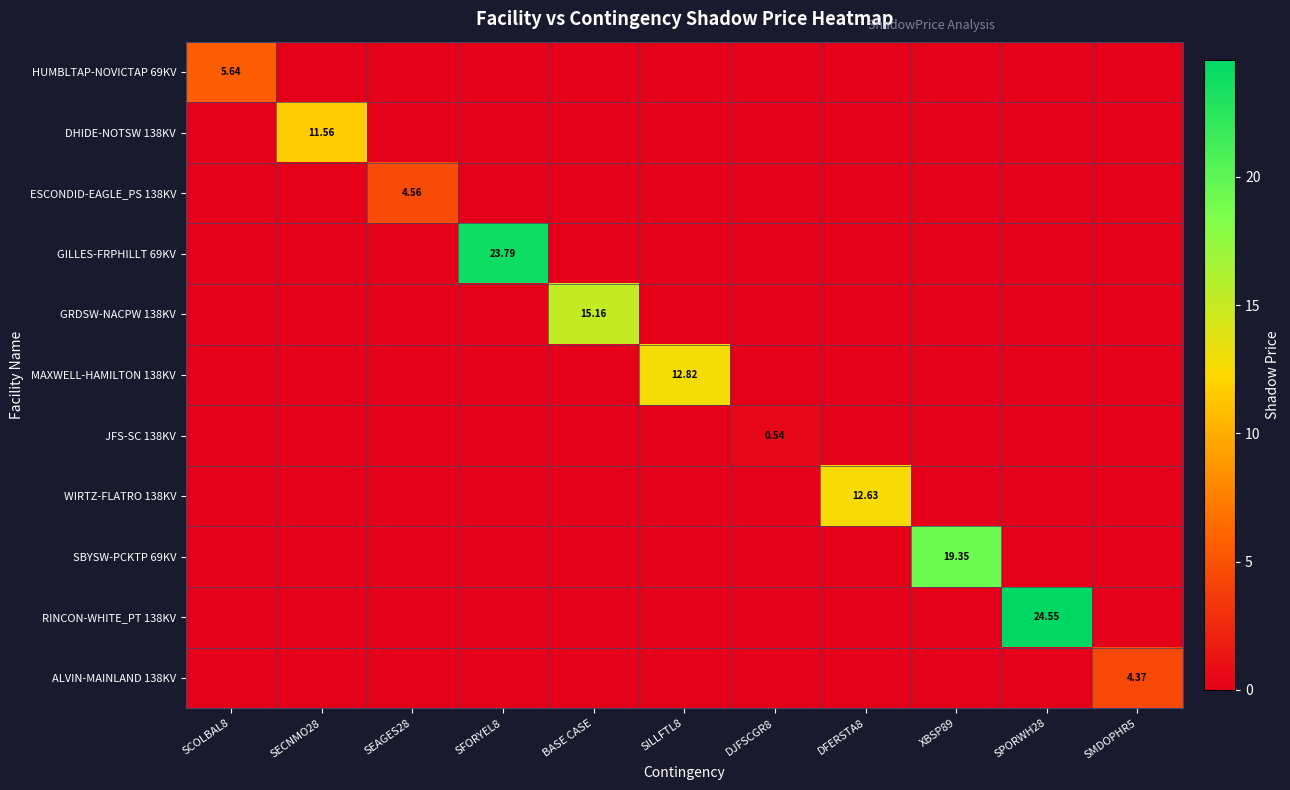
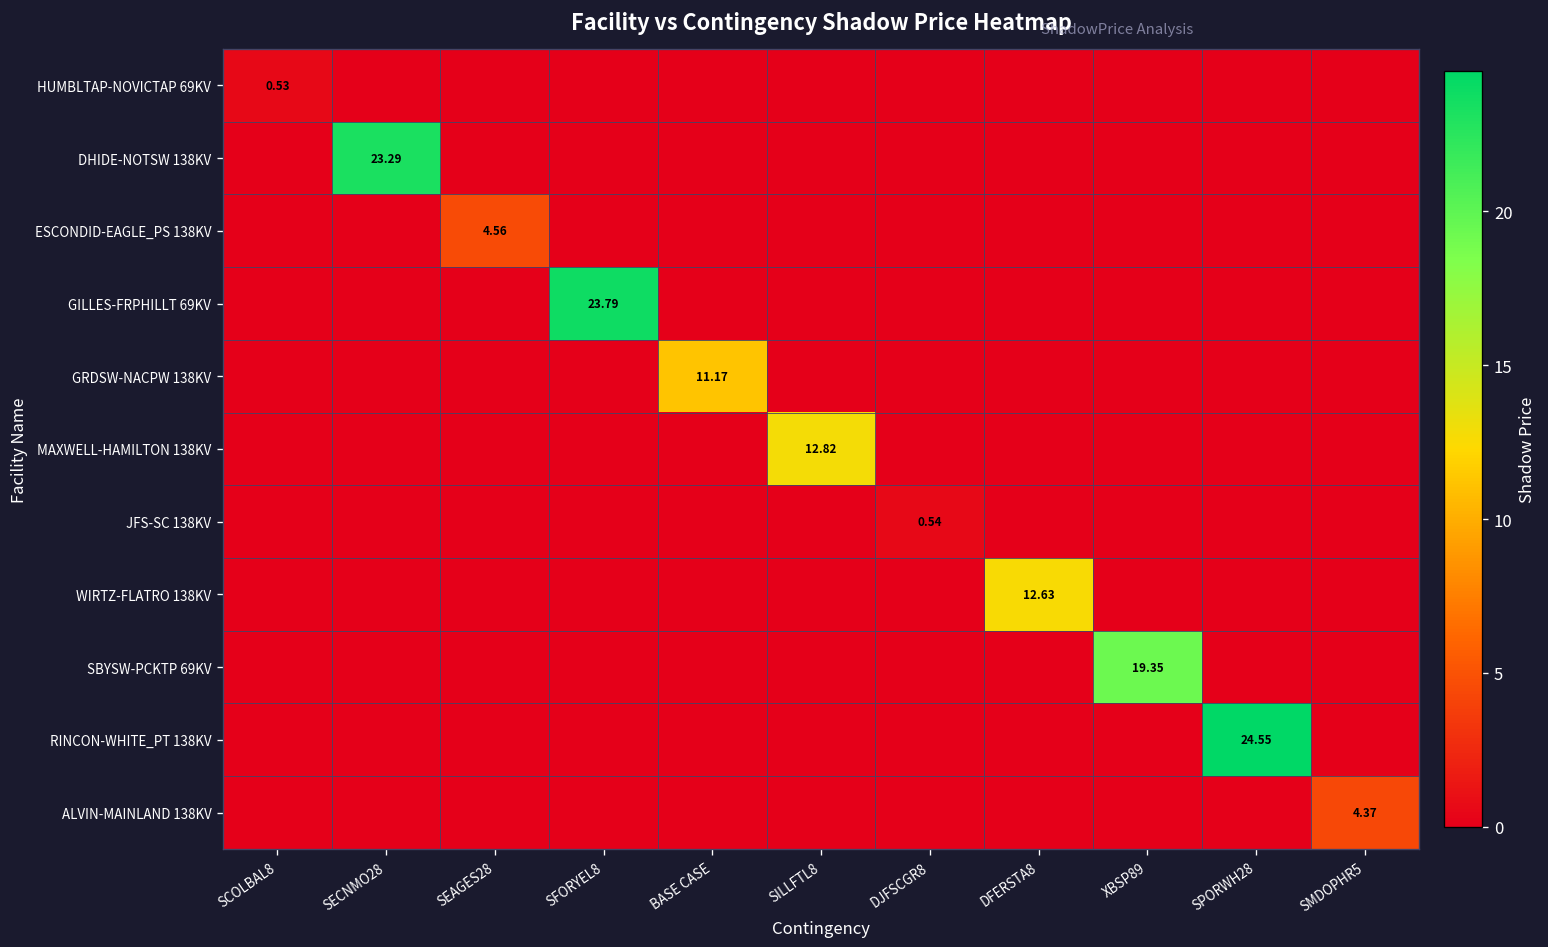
  {
    "HUMBLTAP-NOVICTAP 69KV": {
-     "SCOLBAL8": 5.64
+     "SCOLBAL8": 0.53
    },
    "DHIDE-NOTSW 138KV": {
-     "SECNMO28": 11.56
+     "SECNMO28": 23.29
    },
    "ESCONDID-EAGLE_PS 138KV": {
      "SEAGES28": 4.56
    },
    "GILLES-FRPHILLT 69KV": {
      "SFORYEL8": 23.79
    },
    "GRDSW-NACPW 138KV": {
-     "BASE CASE": 15.16
+     "BASE CASE": 11.17
    },
    "MAXWELL-HAMILTON 138KV": {
      "SILLFTL8": 12.82
    },
    "JFS-SC 138KV": {
      "DJFSCGR8": 0.54
    },
    "WIRTZ-FLATRO 138KV": {
      "DFERSTA8": 12.63
    },
    "SBYSW-PCKTP 69KV": {
      "XBSP89": 19.35
    },
    "RINCON-WHITE_PT 138KV": {
      "SPORWH28": 24.55
    },
    "ALVIN-MAINLAND 138KV": {
      "SMDOPHR5": 4.37
    }
  }
